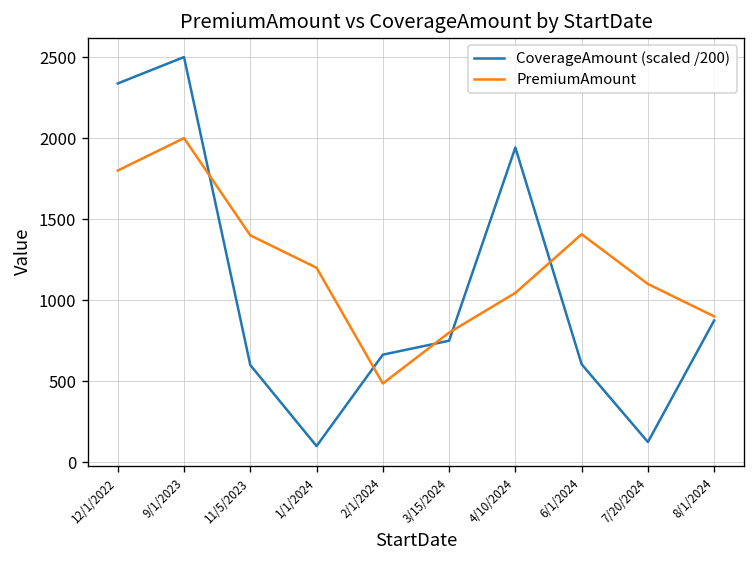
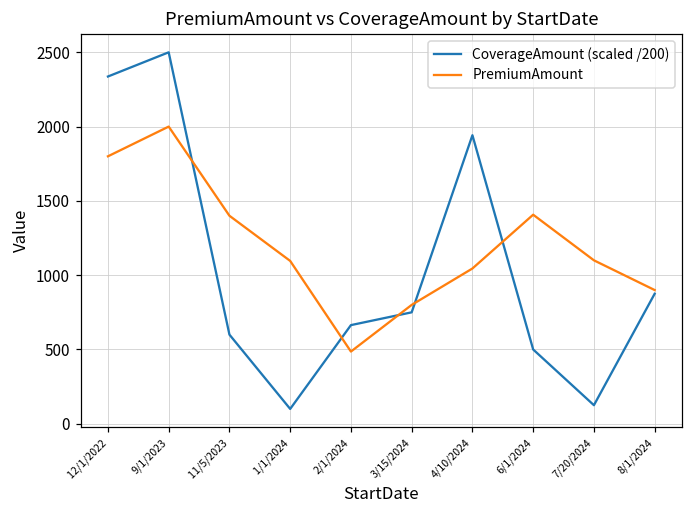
  {
    "CoverageAmount (scaled /200)": {
      "12/1/2022": 2340,
      "9/1/2023": 2500,
      "11/5/2023": 600,
      "1/1/2024": 100,
      "2/1/2024": 660,
      "3/15/2024": 750,
      "4/10/2024": 1940,
-     "6/1/2024": 600,
+     "6/1/2024": 500,
      "7/20/2024": 130,
      "8/1/2024": 880
    },
    "PremiumAmount": {
      "12/1/2022": 1800,
      "9/1/2023": 2000,
      "11/5/2023": 1400,
-     "1/1/2024": 1200,
+     "1/1/2024": 1100,
      "2/1/2024": 490,
      "3/15/2024": 800,
      "4/10/2024": 1050,
      "6/1/2024": 1410,
      "7/20/2024": 1100,
      "8/1/2024": 900
    }
  }
